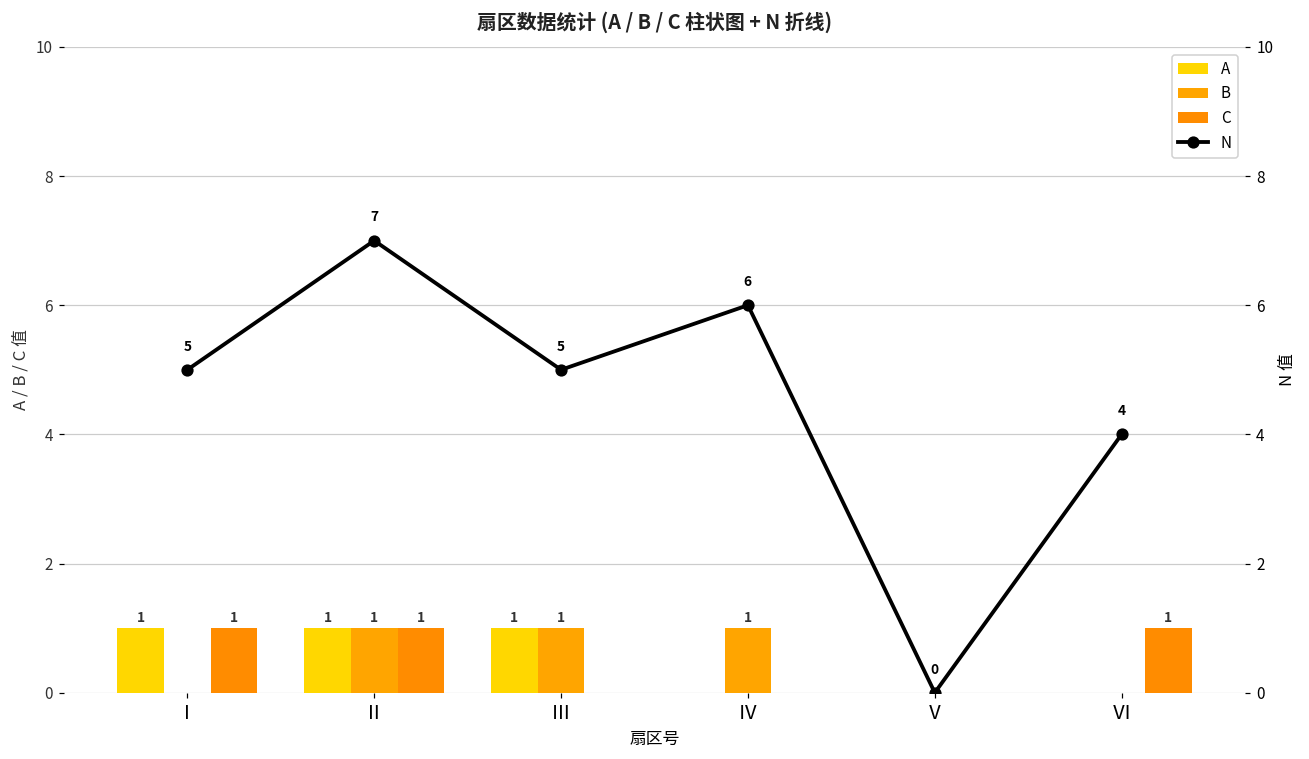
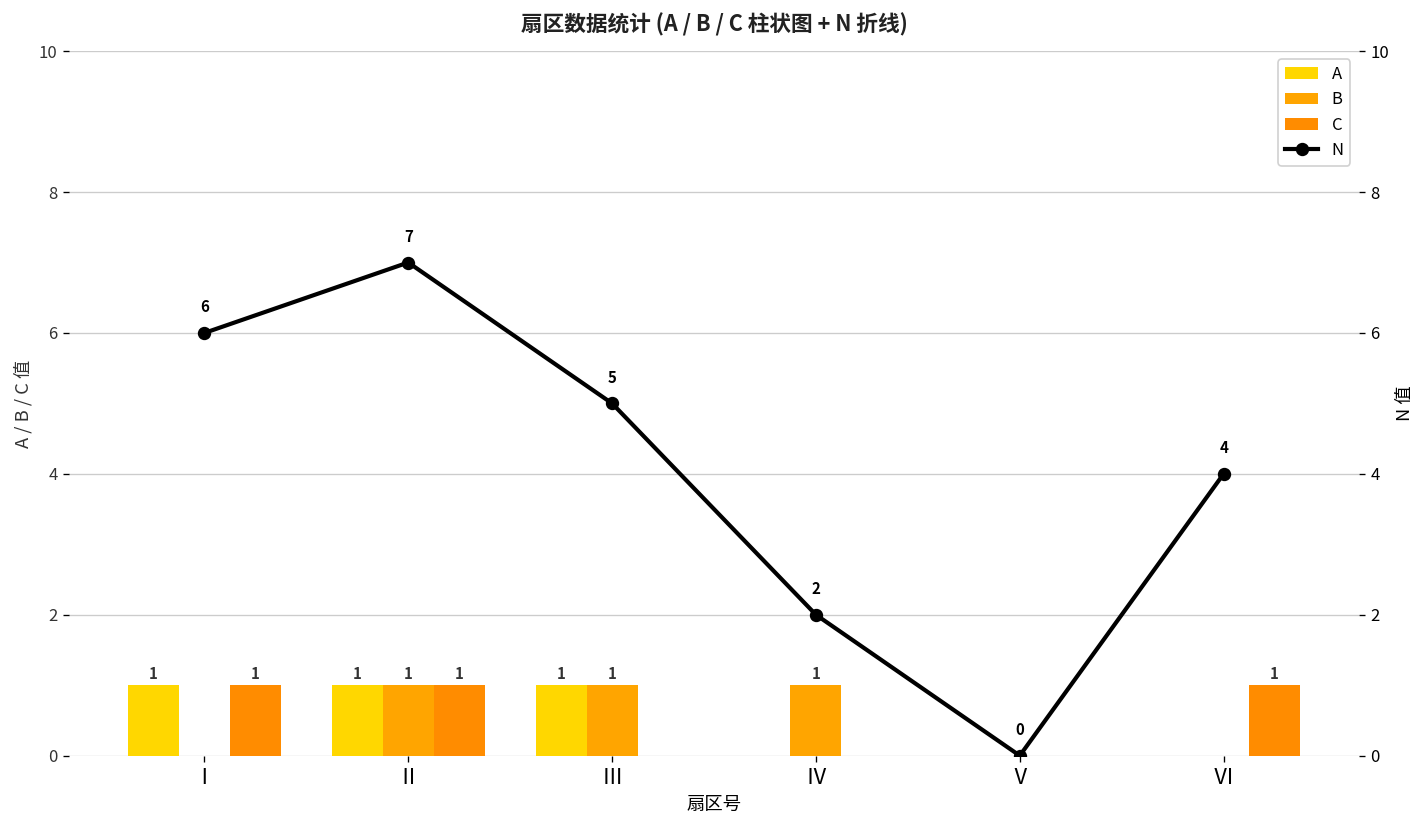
  {
    "N": {
-     "Ⅰ": 5,
+     "Ⅰ": 6,
      "Ⅱ": 7,
      "Ⅲ": 5,
-     "Ⅳ": 6,
+     "Ⅳ": 2,
      "Ⅴ": 0,
      "Ⅵ": 4
    }
  }
